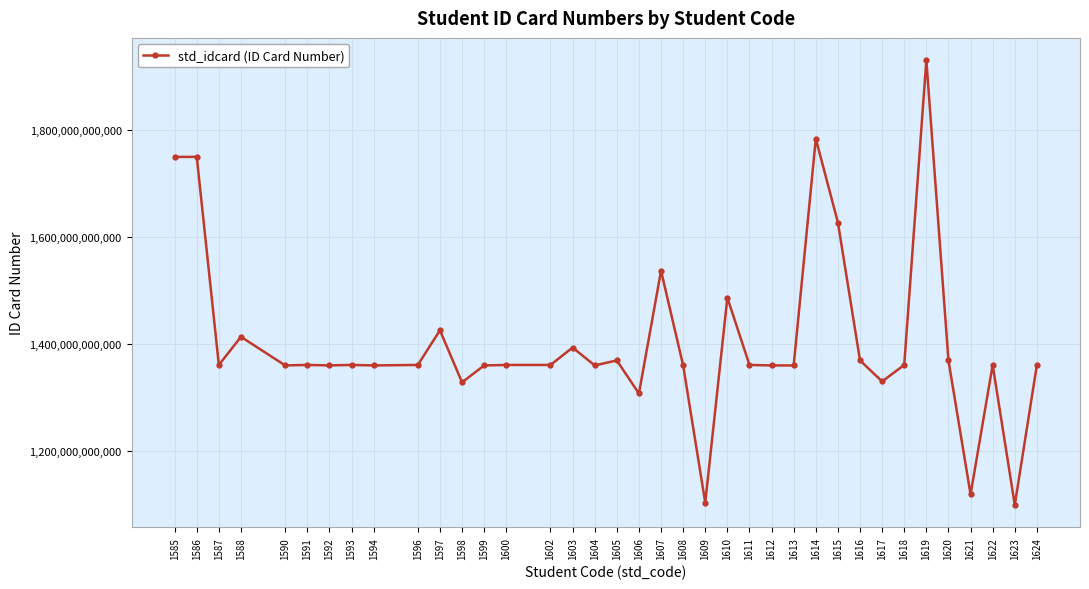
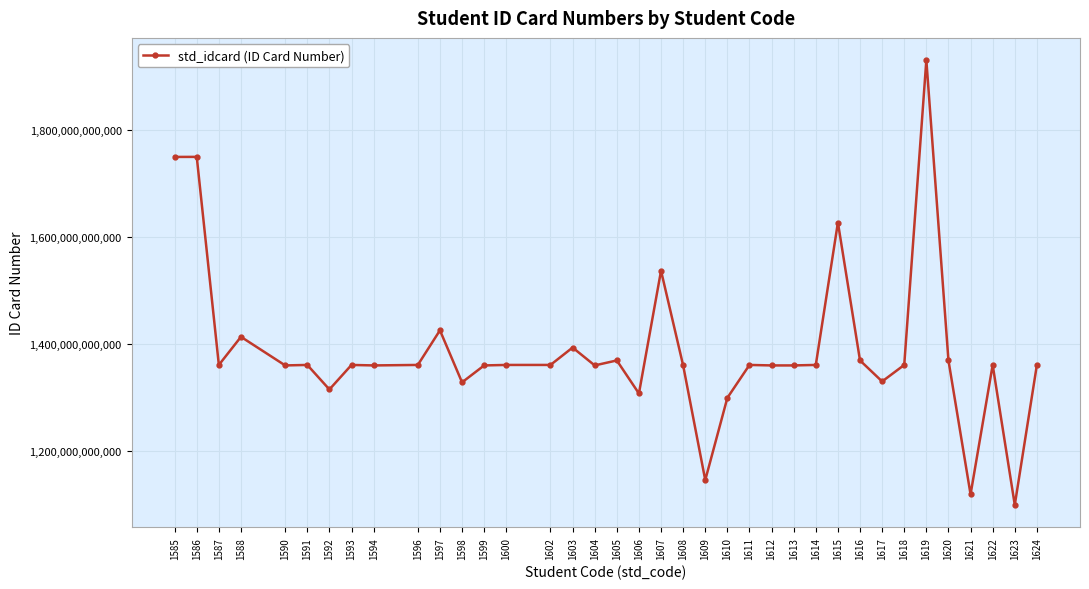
  {
    "1585": "1,750,000,000,000",
    "1586": "1,750,000,000,000",
    "1587": "1,360,000,000,000",
    "1588": "1,410,000,000,000",
    "1590": "1,360,000,000,000",
    "1591": "1,360,000,000,000",
-   "1592": "1,360,000,000,000",
+   "1592": "1,320,000,000,000",
    "1593": "1,360,000,000,000",
    "1594": "1,360,000,000,000",
    "1596": "1,360,000,000,000",
    "1597": "1,430,000,000,000",
    "1598": "1,330,000,000,000",
    "1599": "1,360,000,000,000",
    "1600": "1,360,000,000,000",
    "1602": "1,360,000,000,000",
    "1603": "1,390,000,000,000",
    "1604": "1,360,000,000,000",
    "1605": "1,370,000,000,000",
    "1606": "1,310,000,000,000",
    "1607": "1,540,000,000,000",
    "1608": "1,360,000,000,000",
-   "1609": "1,100,000,000,000",
-   "1610": "1,490,000,000,000",
+   "1609": "1,150,000,000,000",
+   "1610": "1,300,000,000,000",
    "1611": "1,360,000,000,000",
    "1612": "1,360,000,000,000",
    "1613": "1,360,000,000,000",
-   "1614": "1,780,000,000,000",
+   "1614": "1,360,000,000,000",
    "1615": "1,630,000,000,000",
    "1616": "1,370,000,000,000",
    "1617": "1,330,000,000,000",
    "1618": "1,360,000,000,000",
    "1619": "1,930,000,000,000",
    "1620": "1,370,000,000,000",
    "1621": "1,120,000,000,000",
    "1622": "1,360,000,000,000",
    "1623": "1,100,000,000,000",
    "1624": "1,360,000,000,000"
  }
